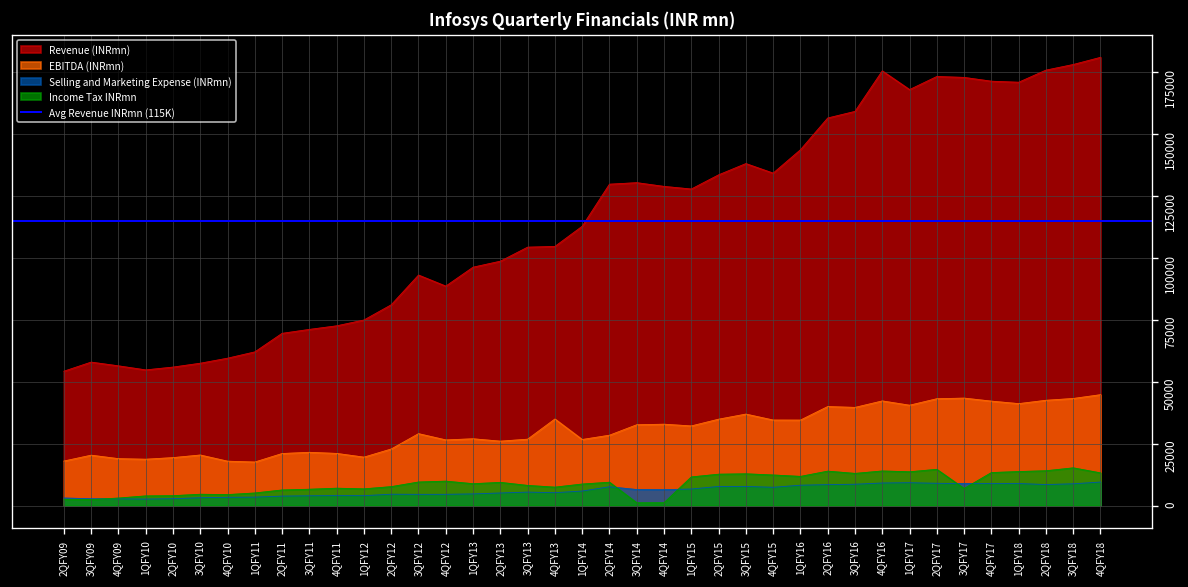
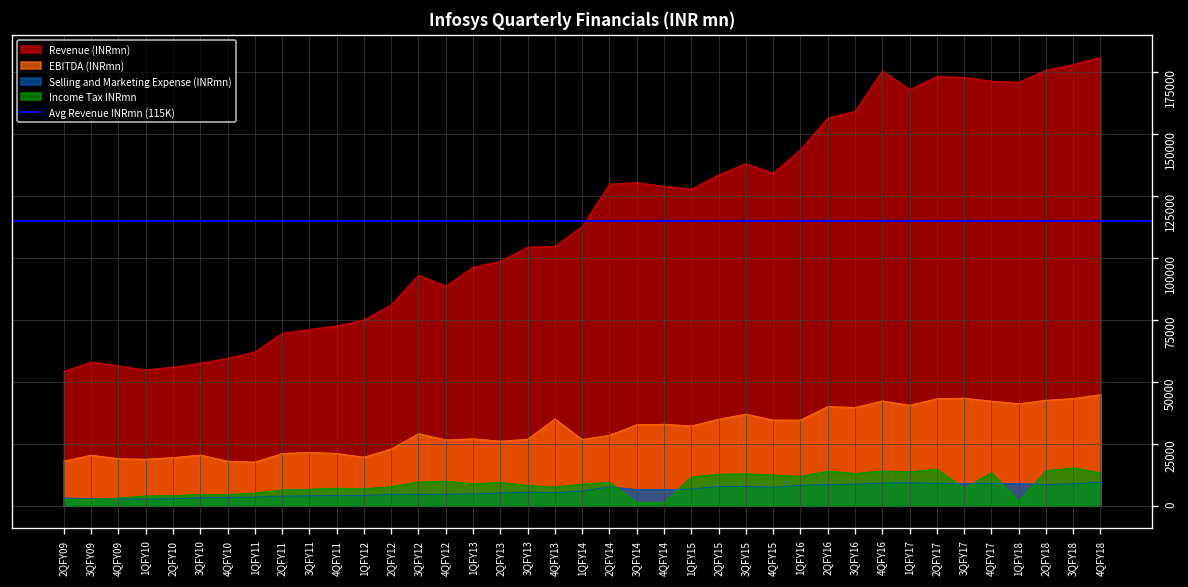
  {
    "Revenue (INRmn)": {
      "2QFY09": 54000,
      "3QFY09": 58000,
      "4QFY09": 56000,
      "1QFY10": 55000,
      "2QFY10": 56000,
      "3QFY10": 57000,
      "4QFY10": 59000,
      "1QFY11": 62000,
      "2QFY11": 69000,
      "3QFY11": 71000,
      "4QFY11": 73000,
      "1QFY12": 75000,
      "2QFY12": 81000,
      "3QFY12": 93000,
      "4QFY12": 89000,
      "1QFY13": 96000,
      "2QFY13": 99000,
      "3QFY13": 104000,
      "4QFY13": 105000,
      "1QFY14": 113000,
      "2QFY14": 130000,
      "3QFY14": 130000,
      "4QFY14": 129000,
      "1QFY15": 128000,
      "2QFY15": 133000,
      "3QFY15": 138000,
      "4QFY15": 134000,
      "1QFY16": 144000,
      "2QFY16": 156000,
      "3QFY16": 159000,
      "4QFY16": 175000,
      "1QFY17": 168000,
      "2QFY17": 173000,
      "3QFY17": 173000,
      "4QFY17": 171000,
      "1QFY18": 171000,
      "2QFY18": 176000,
      "3QFY18": 178000,
      "4QFY18": 181000
    },
    "EBITDA (INRmn)": {
      "2QFY09": 18000,
      "3QFY09": 20000,
      "4QFY09": 19000,
      "1QFY10": 19000,
      "2QFY10": 19000,
      "3QFY10": 20000,
      "4QFY10": 18000,
      "1QFY11": 18000,
      "2QFY11": 21000,
      "3QFY11": 21000,
      "4QFY11": 21000,
      "1QFY12": 20000,
      "2QFY12": 23000,
      "3QFY12": 29000,
      "4QFY12": 26000,
      "1QFY13": 27000,
      "2QFY13": 26000,
      "3QFY13": 27000,
      "4QFY13": 35000,
      "1QFY14": 27000,
      "2QFY14": 28000,
      "3QFY14": 33000,
      "4QFY14": 33000,
      "1QFY15": 32000,
      "2QFY15": 35000,
      "3QFY15": 37000,
      "4QFY15": 34000,
      "1QFY16": 34000,
      "2QFY16": 40000,
      "3QFY16": 40000,
      "4QFY16": 42000,
      "1QFY17": 40000,
      "2QFY17": 43000,
      "3QFY17": 43000,
      "4QFY17": 42000,
      "1QFY18": 41000,
      "2QFY18": 42000,
      "3QFY18": 43000,
      "4QFY18": 45000
    },
    "Selling and Marketing Expense (INRmn)": {
      "1QFY10": 3000,
      "3QFY10": 3000,
      "1QFY11": 3000,
      "2QFY11": 4000,
      "3QFY11": 4000,
      "4QFY11": 4000,
      "1QFY12": 4000,
      "2QFY12": 5000,
      "3QFY12": 5000,
      "4QFY12": 5000,
      "1QFY13": 5000,
      "2QFY13": 5000,
      "3QFY13": 5000,
      "4QFY13": 5000,
      "1QFY14": 6000,
      "2QFY14": 8000,
      "3QFY14": 6000,
      "4QFY14": 6000,
      "1QFY15": 7000,
      "2QFY15": 8000,
      "3QFY15": 8000,
      "4QFY15": 7000,
      "1QFY16": 8000,
      "2QFY16": 8000,
      "3QFY16": 9000,
      "4QFY16": 9000,
      "1QFY17": 9000,
      "2QFY17": 9000,
      "3QFY17": 9000,
      "4QFY17": 9000,
      "1QFY18": 9000,
      "2QFY18": 8000,
      "3QFY18": 9000,
      "4QFY18": 9000
    },
    "Income Tax INRmn": {
      "1QFY10": 4000,
      "3QFY10": 5000,
      "1QFY11": 5000,
      "2QFY11": 6000,
      "3QFY11": 7000,
      "4QFY11": 7000,
      "1QFY12": 7000,
      "2QFY12": 8000,
      "3QFY12": 9000,
      "4QFY12": 10000,
      "1QFY13": 9000,
      "2QFY13": 9000,
      "3QFY13": 8000,
      "4QFY13": 7000,
      "1QFY14": 9000,
      "2QFY14": 9000,
      "3QFY14": 1000,
      "4QFY14": 1000,
      "1QFY15": 12000,
      "2QFY15": 13000,
      "3QFY15": 13000,
      "4QFY15": 12000,
      "1QFY16": 12000,
      "2QFY16": 14000,
      "3QFY16": 13000,
      "4QFY16": 14000,
      "1QFY17": 14000,
      "2QFY17": 15000,
      "3QFY17": 7000,
      "4QFY17": 13000,
-     "1QFY18": 14000,
+     "1QFY18": 2000,
      "2QFY18": 14000,
      "3QFY18": 15000,
      "4QFY18": 13000
    }
  }
